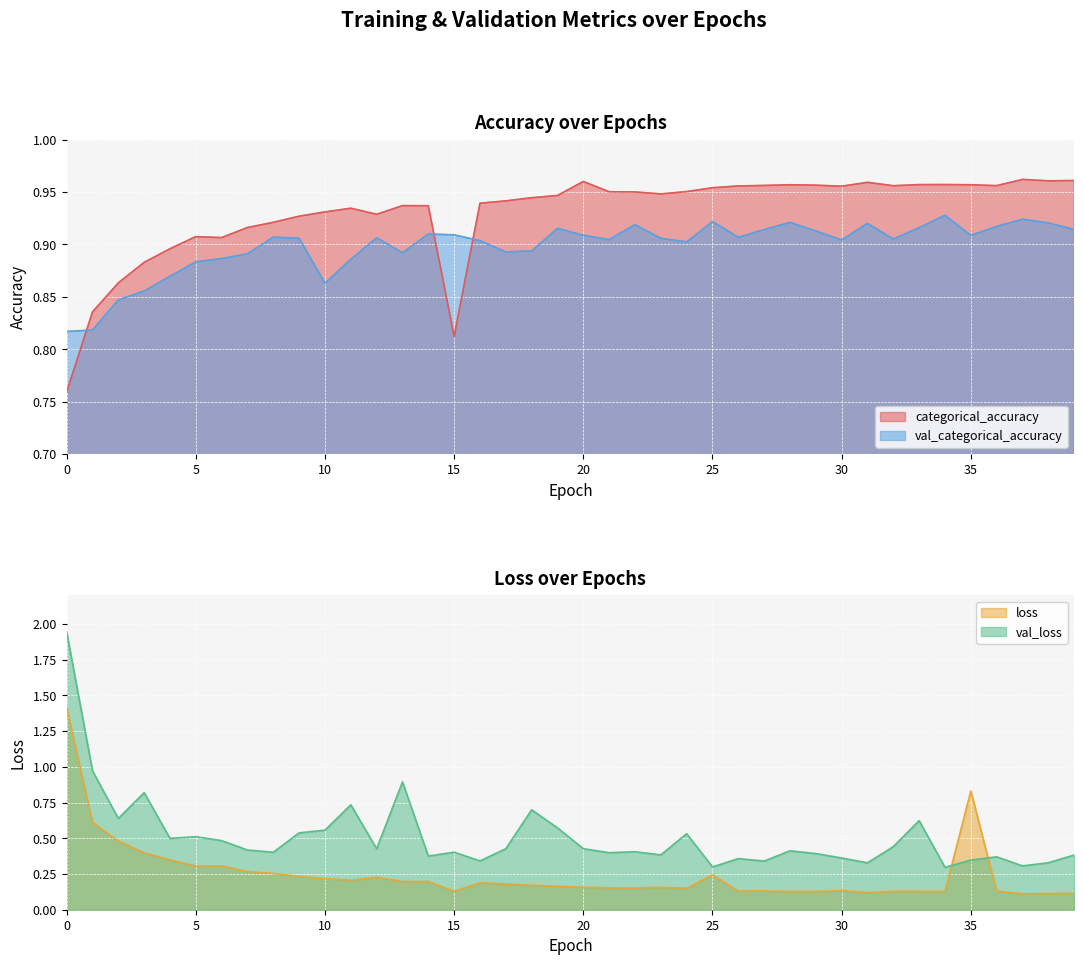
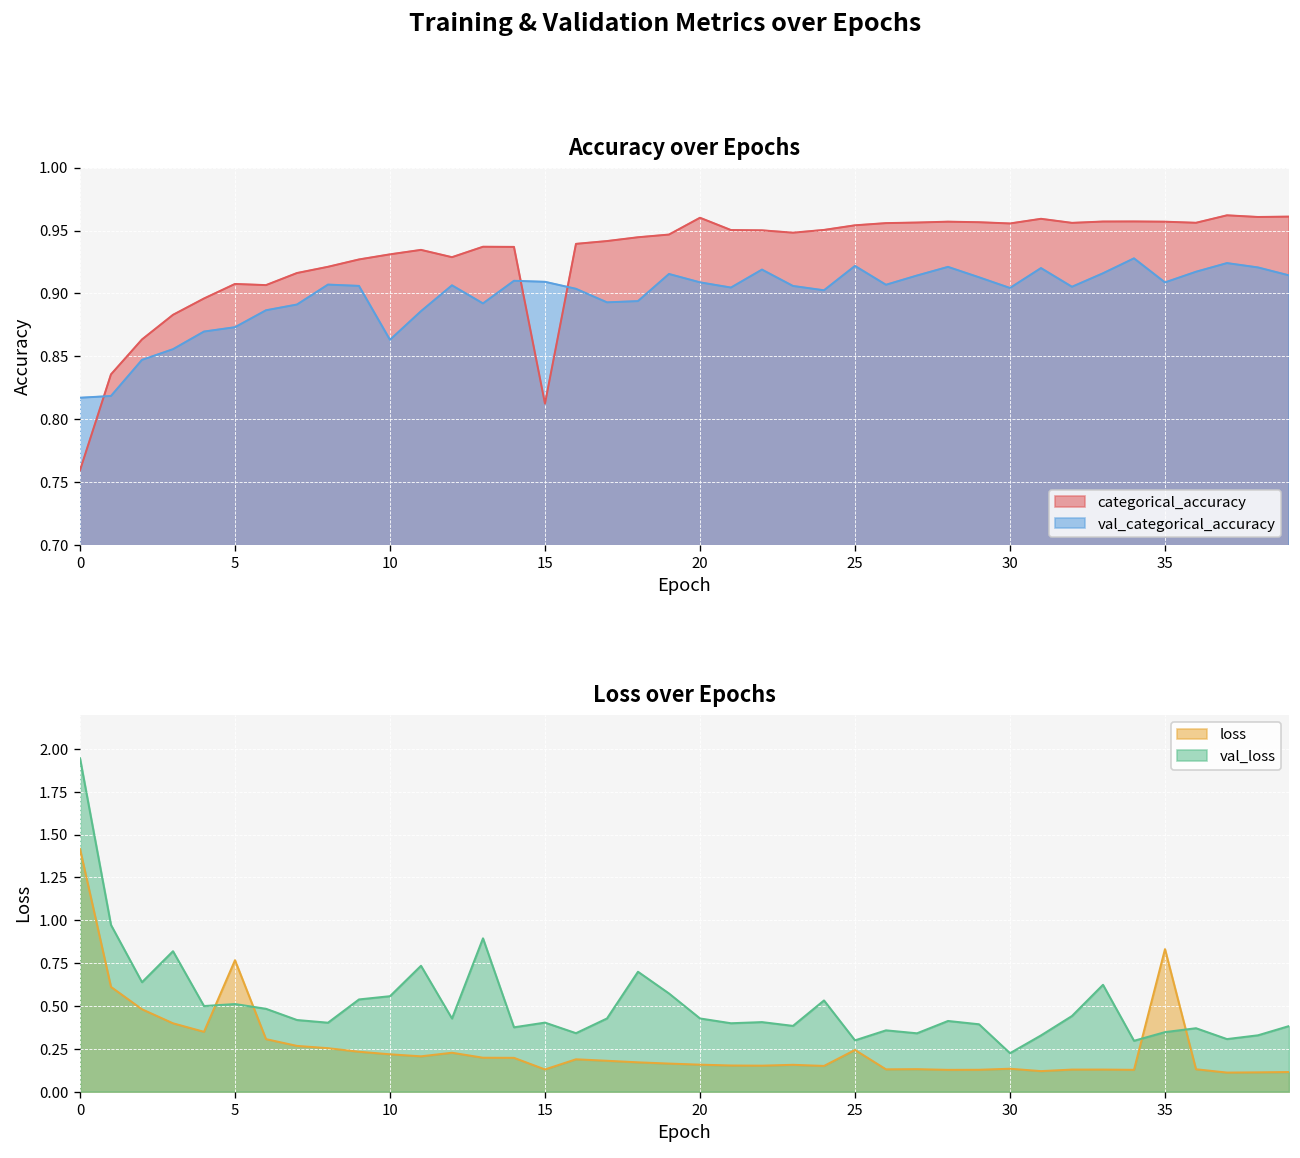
  {
    "Accuracy over Epochs": {
      "categorical_accuracy": {
        "0": 0.759,
        "5": 0.907,
        "10": 0.931,
        "15": 0.812,
        "20": 0.960,
        "25": 0.954,
        "30": 0.956,
        "35": 0.957
      },
      "val_categorical_accuracy": {
        "0": 0.817,
-       "5": 0.883,
+       "5": 0.873,
        "10": 0.863,
        "15": 0.909,
        "20": 0.909,
        "25": 0.922,
        "30": 0.904,
        "35": 0.909
      }
    },
    "Loss over Epochs": {
      "loss": {
        "0": 1.42,
-       "5": 0.31,
+       "5": 0.77,
        "10": 0.22,
        "15": 0.13,
        "20": 0.16,
        "25": 0.24,
        "30": 0.13,
        "35": 0.83
      },
      "val_loss": {
        "0": 1.95,
        "5": 0.51,
        "10": 0.56,
        "15": 0.40,
        "20": 0.43,
        "25": 0.30,
-       "30": 0.36,
+       "30": 0.22,
        "35": 0.35
      }
    }
  }
